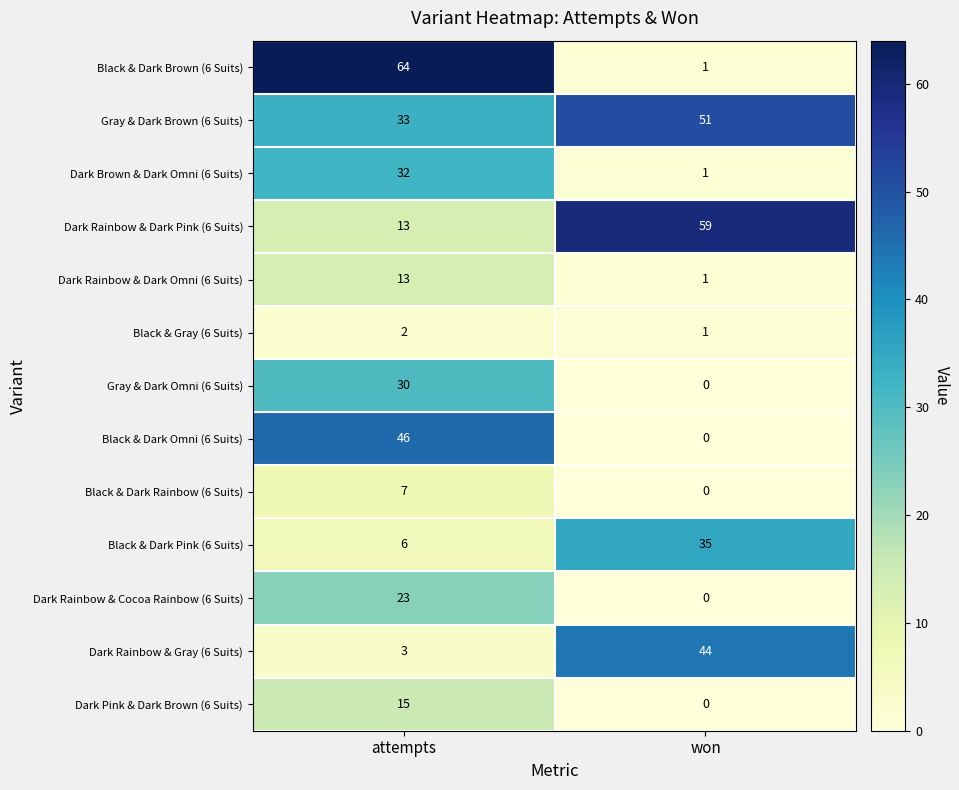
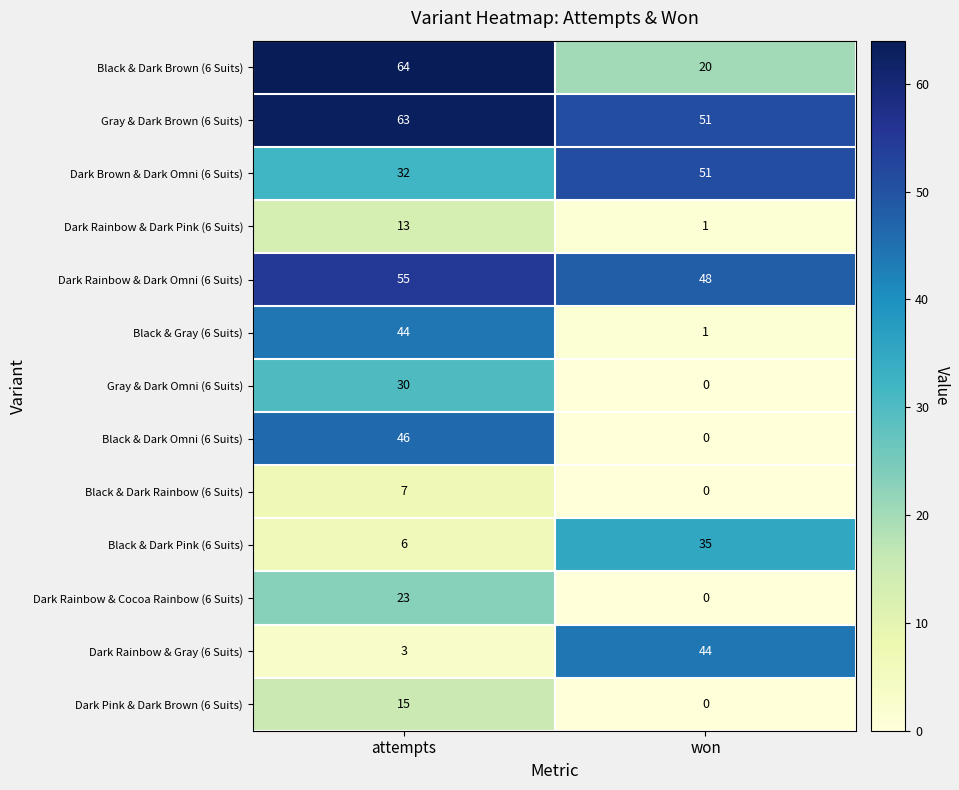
  {
    "Black & Dark Brown (6 Suits)": {
      "attempts": 64,
-     "won": 1
+     "won": 20
    },
    "Gray & Dark Brown (6 Suits)": {
-     "attempts": 33,
+     "attempts": 63,
      "won": 51
    },
    "Dark Brown & Dark Omni (6 Suits)": {
      "attempts": 32,
-     "won": 1
+     "won": 51
    },
    "Dark Rainbow & Dark Pink (6 Suits)": {
      "attempts": 13,
-     "won": 59
+     "won": 1
    },
    "Dark Rainbow & Dark Omni (6 Suits)": {
-     "attempts": 13,
-     "won": 1
+     "attempts": 55,
+     "won": 48
    },
    "Black & Gray (6 Suits)": {
-     "attempts": 2,
+     "attempts": 44,
      "won": 1
    },
    "Gray & Dark Omni (6 Suits)": {
      "attempts": 30,
      "won": 0
    },
    "Black & Dark Omni (6 Suits)": {
      "attempts": 46,
      "won": 0
    },
    "Black & Dark Rainbow (6 Suits)": {
      "attempts": 7,
      "won": 0
    },
    "Black & Dark Pink (6 Suits)": {
      "attempts": 6,
      "won": 35
    },
    "Dark Rainbow & Cocoa Rainbow (6 Suits)": {
      "attempts": 23,
      "won": 0
    },
    "Dark Rainbow & Gray (6 Suits)": {
      "attempts": 3,
      "won": 44
    },
    "Dark Pink & Dark Brown (6 Suits)": {
      "attempts": 15,
      "won": 0
    }
  }
